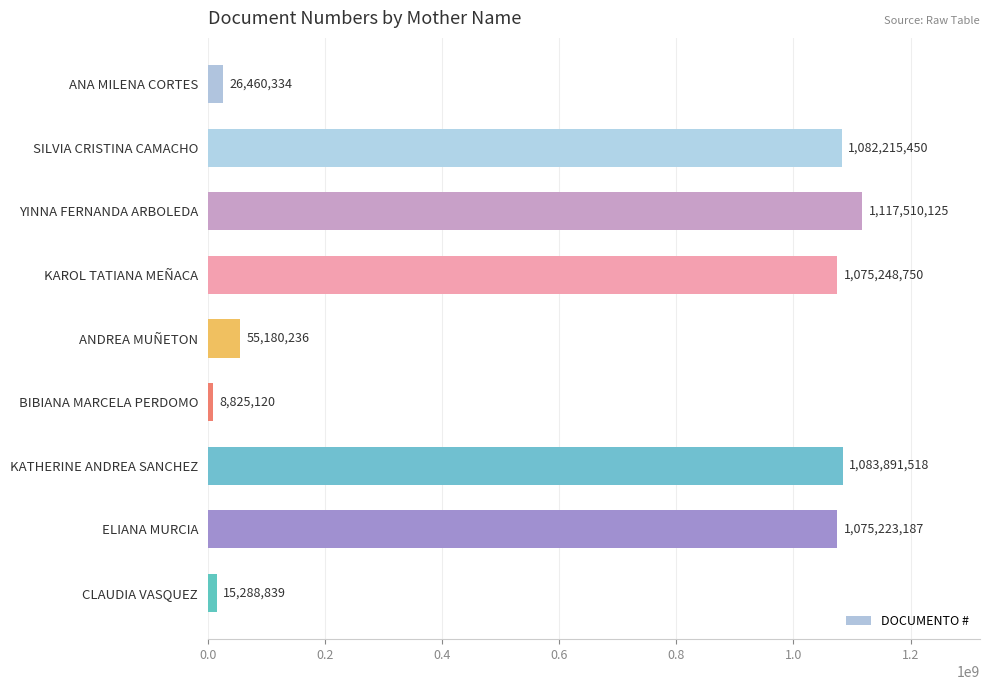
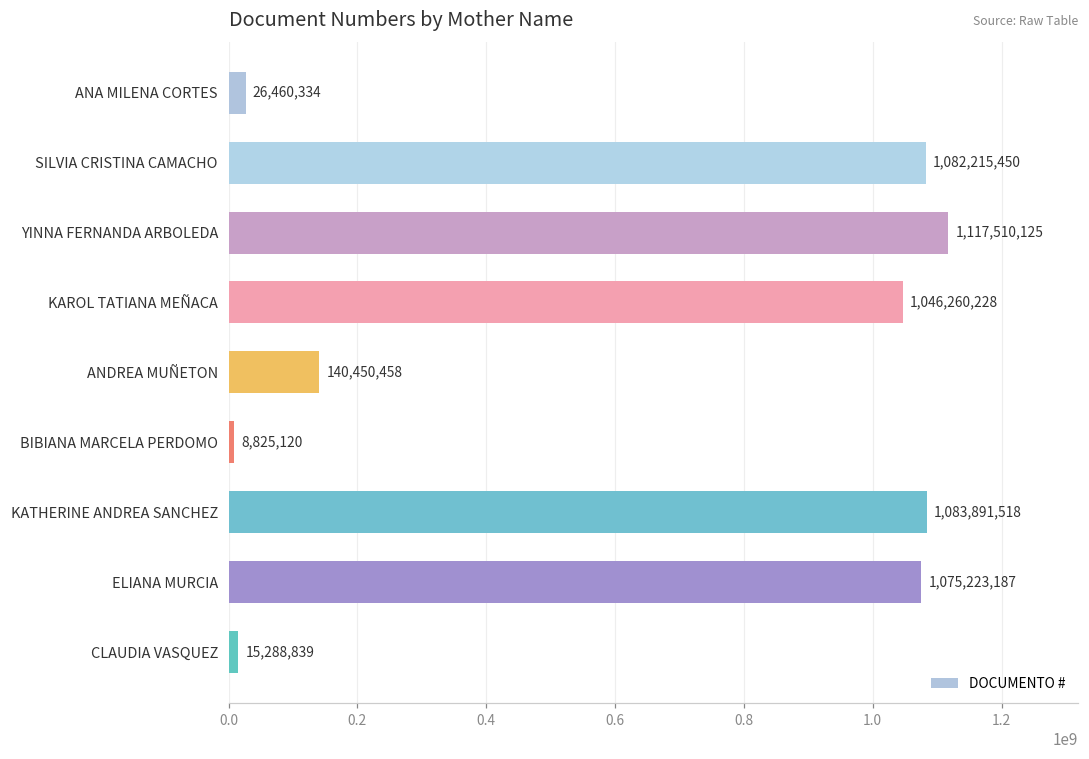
  {
    "ANA MILENA CORTES": "26,460,334",
    "SILVIA CRISTINA CAMACHO": "1,082,215,450",
    "YINNA FERNANDA ARBOLEDA": "1,117,510,125",
-   "KAROL TATIANA MEÑACA": "1,075,248,750",
-   "ANDREA MUÑETON": "55,180,236",
+   "KAROL TATIANA MEÑACA": "1,046,260,228",
+   "ANDREA MUÑETON": "140,450,458",
    "BIBIANA MARCELA PERDOMO": "8,825,120",
    "KATHERINE ANDREA SANCHEZ": "1,083,891,518",
    "ELIANA MURCIA": "1,075,223,187",
    "CLAUDIA VASQUEZ": "15,288,839"
  }
